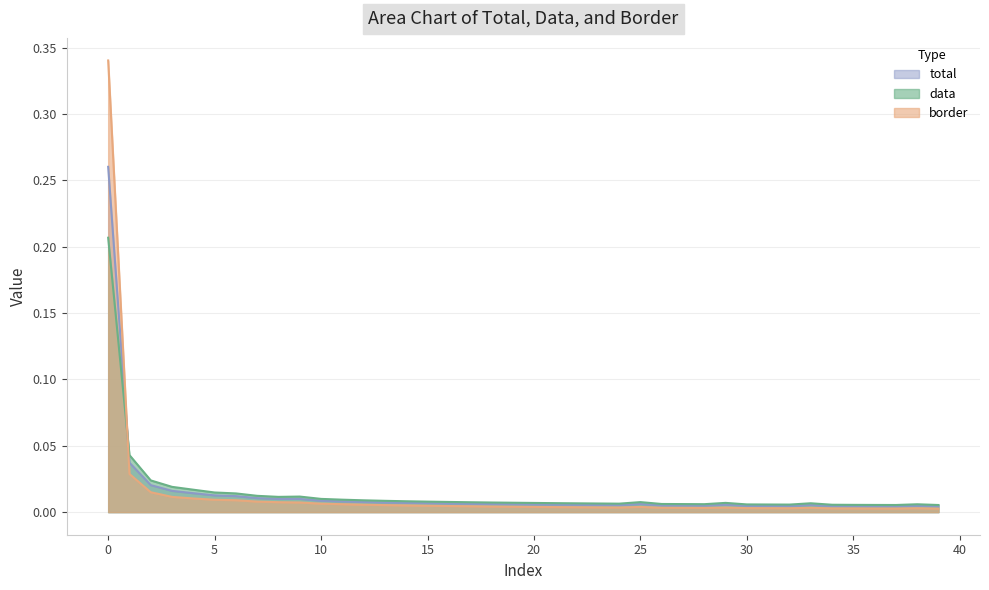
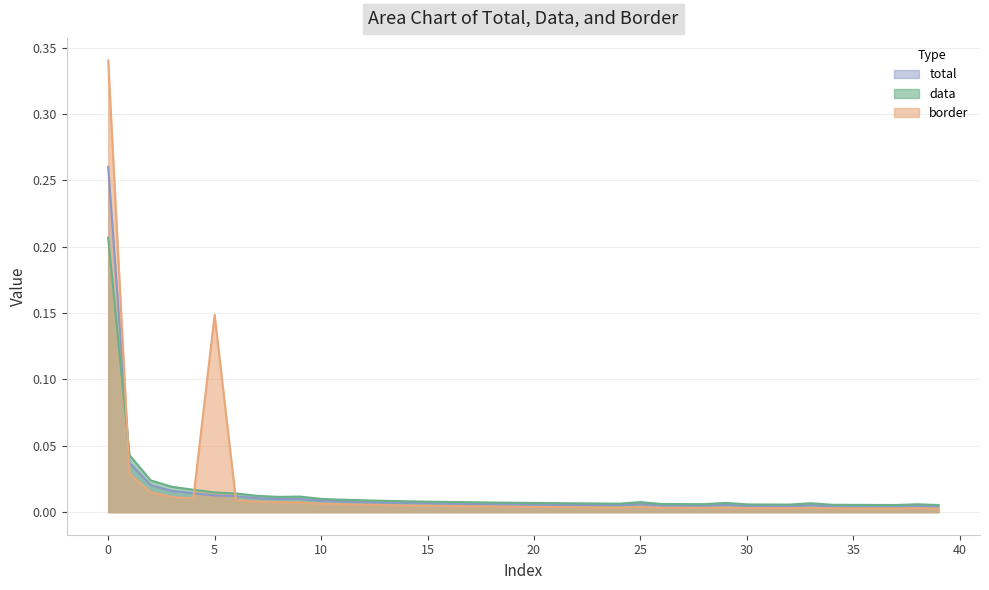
  {
    "total": {
      "0": 0.260,
      "5": 0.013
    },
    "data": {
      "0": 0.207,
      "5": 0.015
    },
    "border": {
      "0": 0.340,
-     "5": 0.009,
+     "5": 0.149,
      "10": 0.006,
      "25": 0.004
    }
  }
